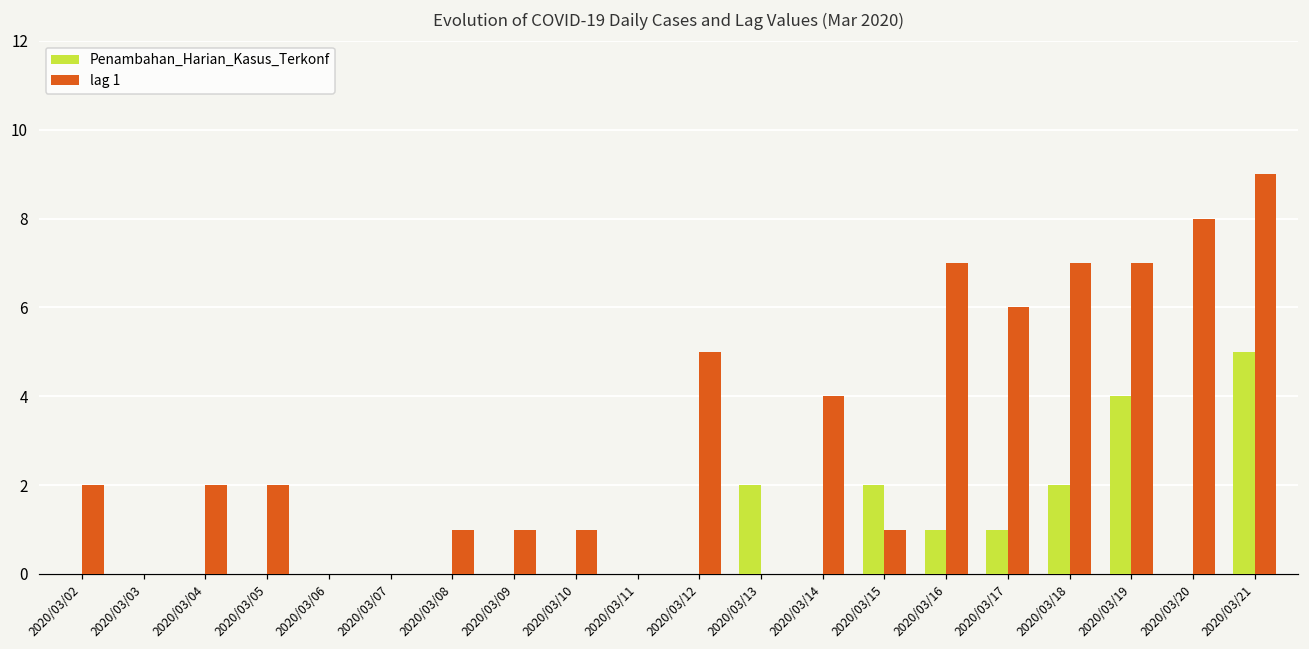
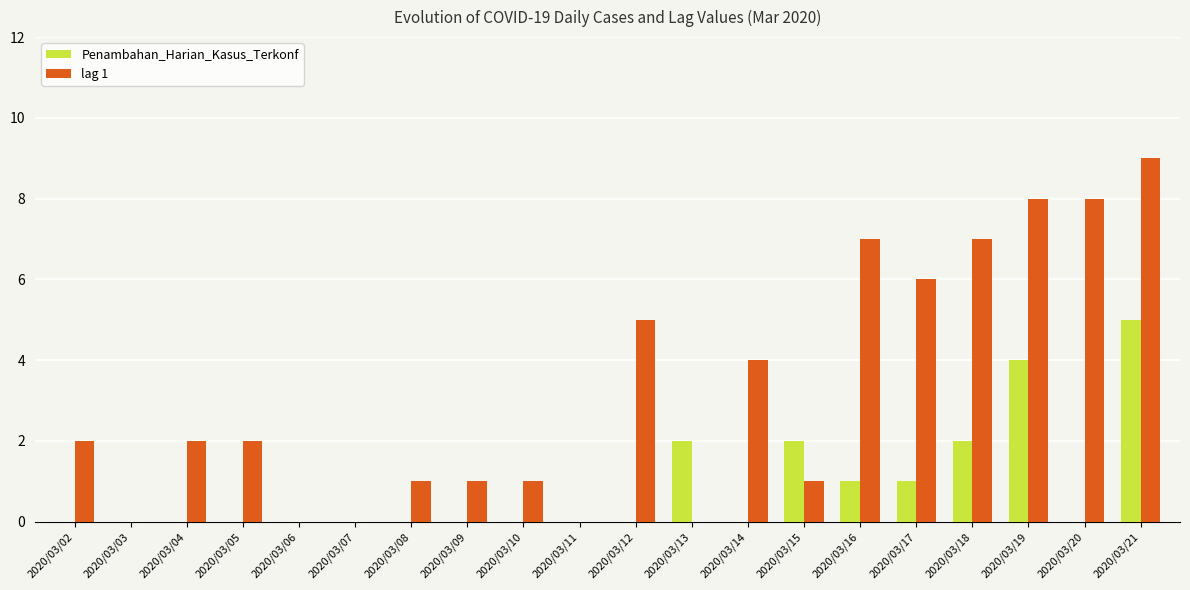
  {
    "Penambahan_Harian_Kasus_Terkonf": {
      "2020/03/02": 0,
      "2020/03/03": 0,
      "2020/03/04": 0,
      "2020/03/05": 0,
      "2020/03/06": 0,
      "2020/03/07": 0,
      "2020/03/08": 0,
      "2020/03/09": 0,
      "2020/03/10": 0,
      "2020/03/11": 0,
      "2020/03/12": 0,
      "2020/03/13": 2,
      "2020/03/14": 0,
      "2020/03/15": 2,
      "2020/03/16": 1,
      "2020/03/17": 1,
      "2020/03/18": 2,
      "2020/03/19": 4,
      "2020/03/20": 0,
      "2020/03/21": 5
    },
    "lag 1": {
      "2020/03/02": 2,
      "2020/03/03": 0,
      "2020/03/04": 2,
      "2020/03/05": 2,
      "2020/03/06": 0,
      "2020/03/07": 0,
      "2020/03/08": 1,
      "2020/03/09": 1,
      "2020/03/10": 1,
      "2020/03/11": 0,
      "2020/03/12": 5,
      "2020/03/13": 0,
      "2020/03/14": 4,
      "2020/03/15": 1,
      "2020/03/16": 7,
      "2020/03/17": 6,
      "2020/03/18": 7,
-     "2020/03/19": 7,
+     "2020/03/19": 8,
      "2020/03/20": 8,
      "2020/03/21": 9
    }
  }
